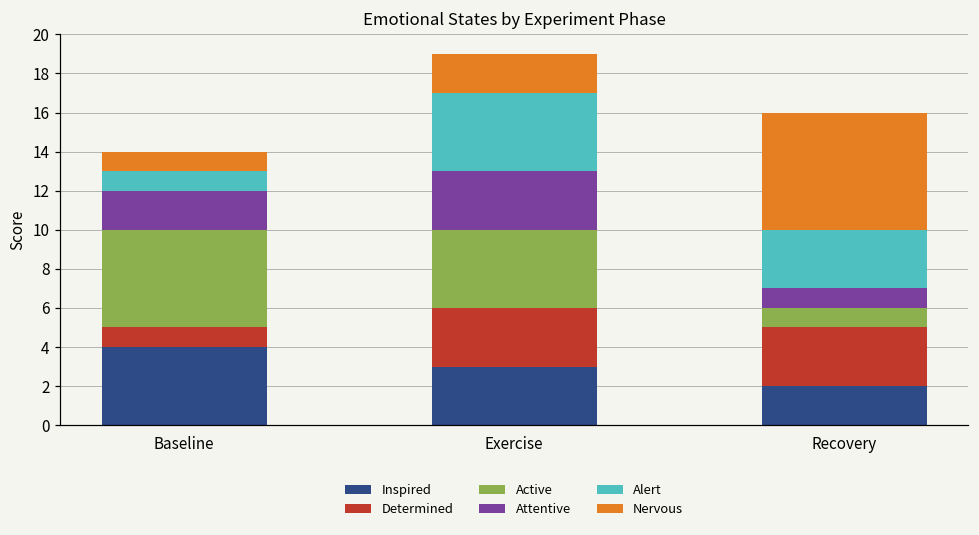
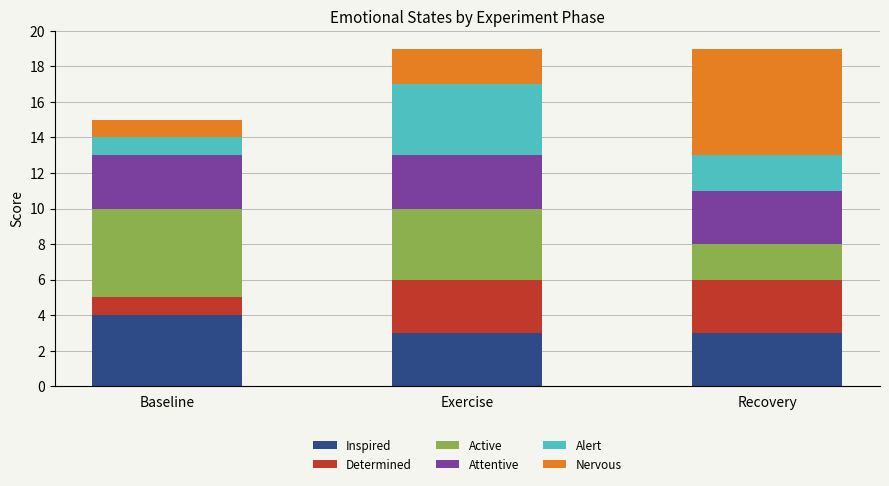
  {
    "Inspired": {
      "Baseline": 4,
      "Exercise": 3,
-     "Recovery": 2
+     "Recovery": 3
    },
    "Active": {
      "Baseline": 5,
      "Exercise": 4,
-     "Recovery": 1
+     "Recovery": 2
    },
    "Attentive": {
-     "Baseline": 2,
+     "Baseline": 3,
      "Exercise": 3,
-     "Recovery": 1
+     "Recovery": 3
    },
    "Alert": {
      "Baseline": 1,
      "Exercise": 4,
-     "Recovery": 3
+     "Recovery": 2
    },
    "Nervous": {
      "Baseline": 1,
      "Exercise": 2,
      "Recovery": 6
    }
  }
